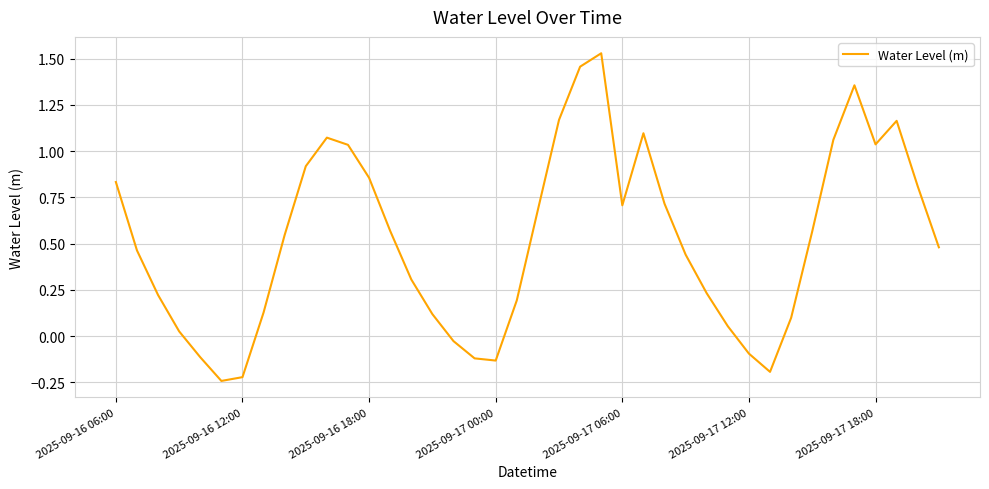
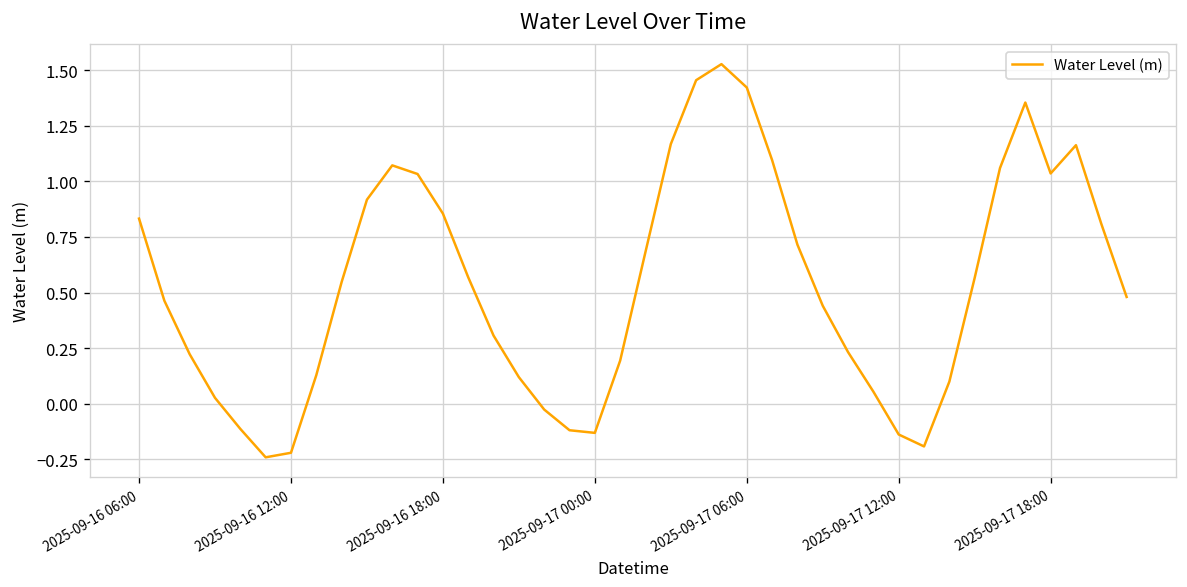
  {
    "2025-09-16 06:00": 0.83,
    "2025-09-16 12:00": -0.22,
    "2025-09-16 18:00": 0.86,
    "2025-09-17 00:00": -0.13,
-   "2025-09-17 06:00": 0.71,
-   "2025-09-17 12:00": -0.09,
+   "2025-09-17 06:00": 1.42,
+   "2025-09-17 12:00": -0.14,
    "2025-09-17 18:00": 1.04
  }
